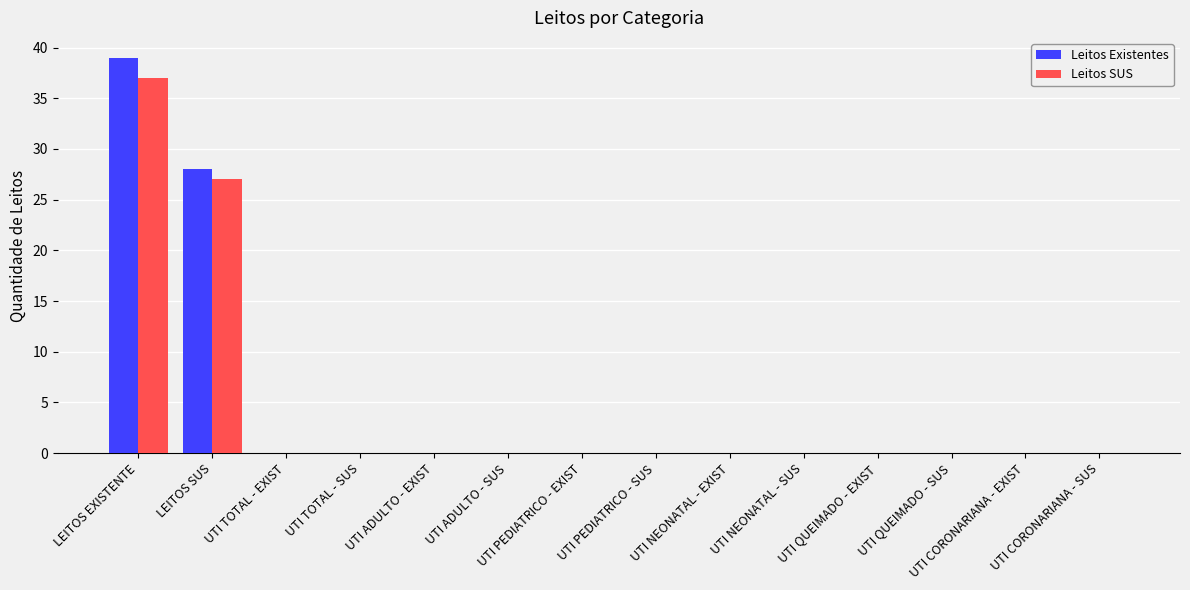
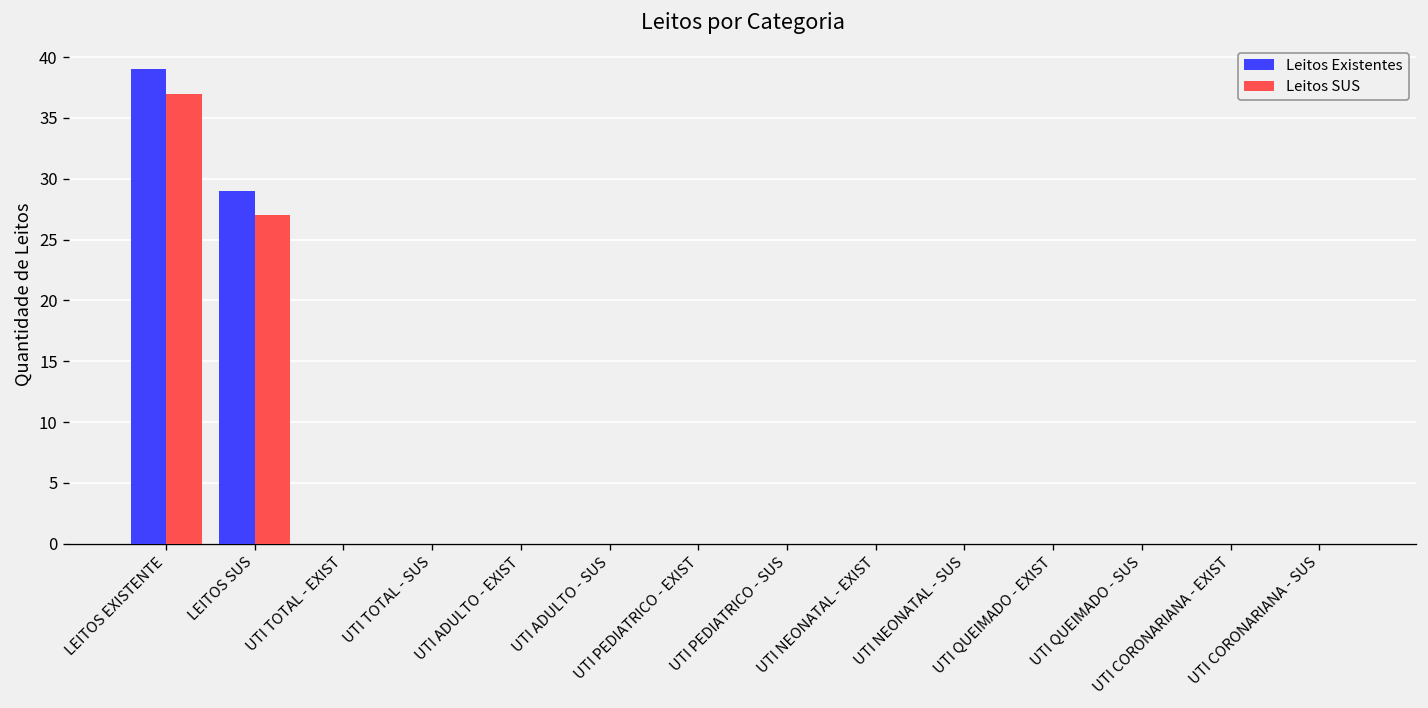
  {
    "Leitos Existentes": {
      "LEITOS EXISTENTE": 39,
-     "LEITOS SUS": 28,
+     "LEITOS SUS": 29,
      "UTI TOTAL - EXIST": 0,
      "UTI TOTAL - SUS": 0,
      "UTI ADULTO - EXIST": 0,
      "UTI ADULTO - SUS": 0,
      "UTI PEDIATRICO - EXIST": 0,
      "UTI PEDIATRICO - SUS": 0,
      "UTI NEONATAL - EXIST": 0,
      "UTI NEONATAL - SUS": 0,
      "UTI QUEIMADO - EXIST": 0,
      "UTI QUEIMADO - SUS": 0,
      "UTI CORONARIANA - EXIST": 0,
      "UTI CORONARIANA - SUS": 0
    },
    "Leitos SUS": {
      "LEITOS EXISTENTE": 37,
      "LEITOS SUS": 27,
      "UTI TOTAL - EXIST": 0,
      "UTI TOTAL - SUS": 0,
      "UTI ADULTO - EXIST": 0,
      "UTI ADULTO - SUS": 0,
      "UTI PEDIATRICO - EXIST": 0,
      "UTI PEDIATRICO - SUS": 0,
      "UTI NEONATAL - EXIST": 0,
      "UTI NEONATAL - SUS": 0,
      "UTI QUEIMADO - EXIST": 0,
      "UTI QUEIMADO - SUS": 0,
      "UTI CORONARIANA - EXIST": 0,
      "UTI CORONARIANA - SUS": 0
    }
  }
